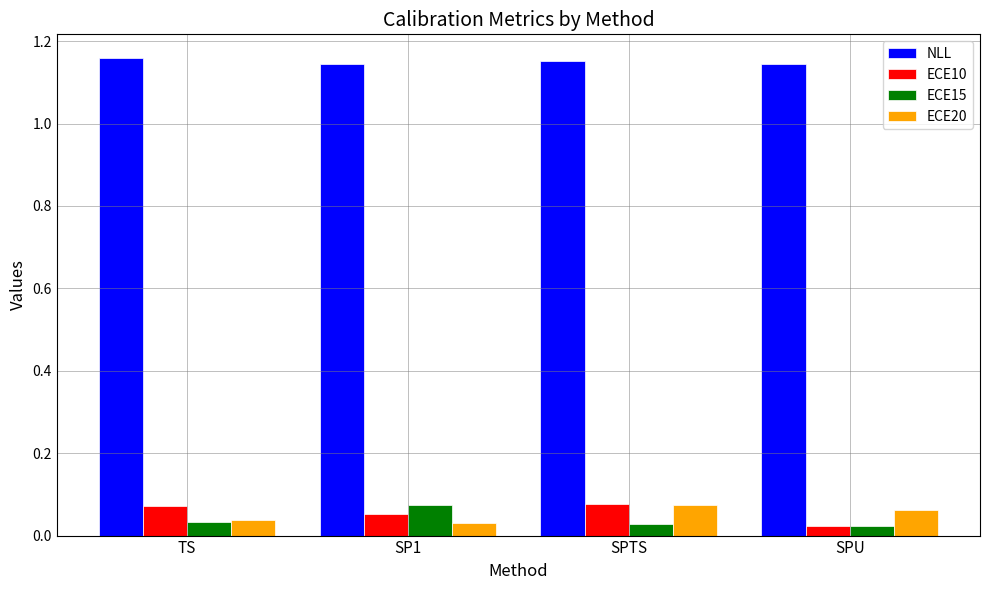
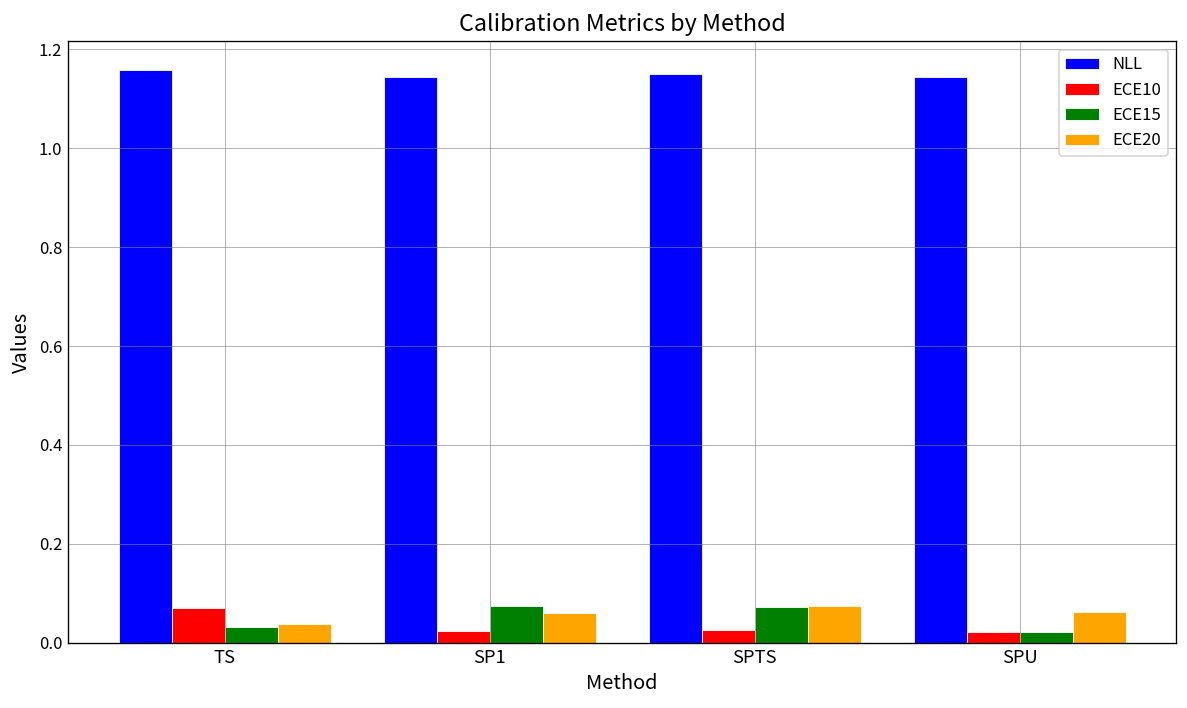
  {
    "NLL": {
      "TS": 1.16,
      "SP1": 1.14,
      "SPTS": 1.15,
      "SPU": 1.14
    },
    "ECE10": {
      "TS": 0.07,
-     "SP1": 0.05,
-     "SPTS": 0.08,
+     "SP1": 0.02,
+     "SPTS": 0.03,
      "SPU": 0.02
    },
    "ECE15": {
      "TS": 0.03,
      "SP1": 0.07,
-     "SPTS": 0.03,
+     "SPTS": 0.07,
      "SPU": 0.02
    },
    "ECE20": {
      "TS": 0.04,
-     "SP1": 0.03,
+     "SP1": 0.06,
      "SPTS": 0.07,
      "SPU": 0.06
    }
  }
